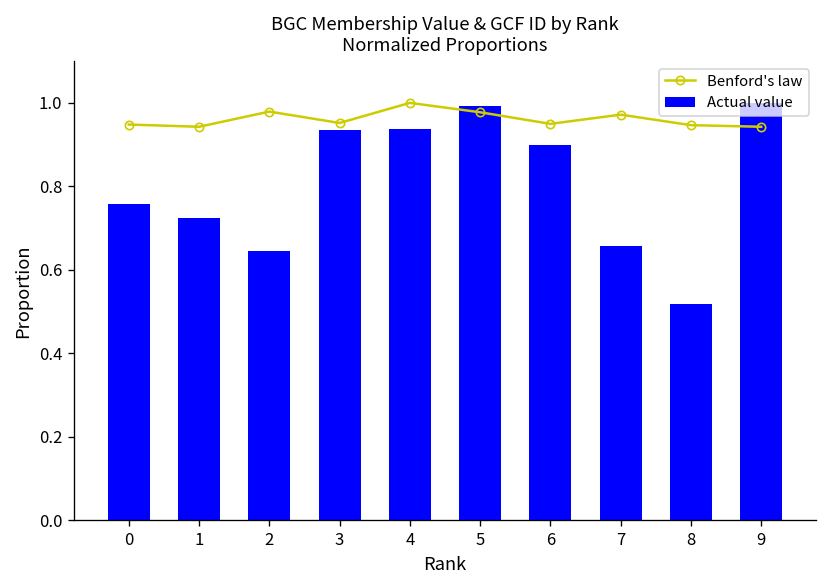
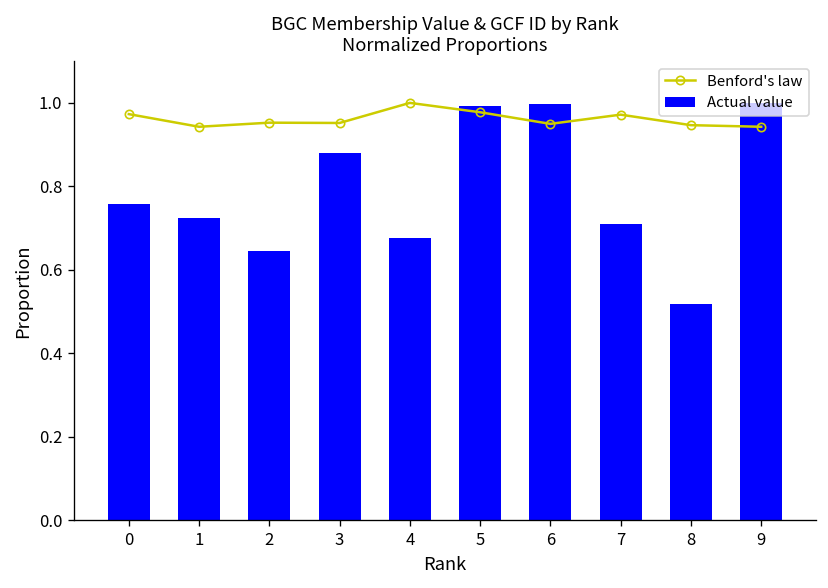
  {
    "Benford's law": {
-     "0": 0.95,
+     "0": 0.97,
      "1": 0.94,
-     "2": 0.98,
+     "2": 0.95,
      "3": 0.95,
      "4": 1.00,
      "5": 0.98,
      "6": 0.95,
      "7": 0.97,
      "8": 0.95,
      "9": 0.94
    },
    "Actual value": {
      "0": 0.76,
      "1": 0.72,
      "2": 0.65,
-     "3": 0.94,
-     "4": 0.94,
+     "3": 0.88,
+     "4": 0.68,
      "5": 0.99,
-     "6": 0.90,
-     "7": 0.66,
+     "6": 1.00,
+     "7": 0.71,
      "8": 0.52
    }
  }
